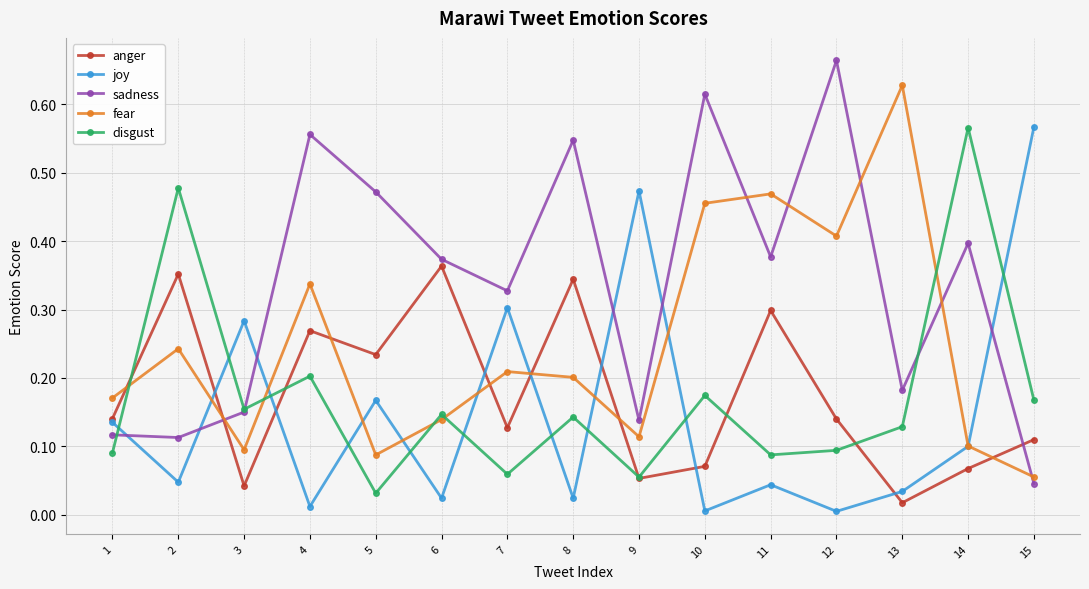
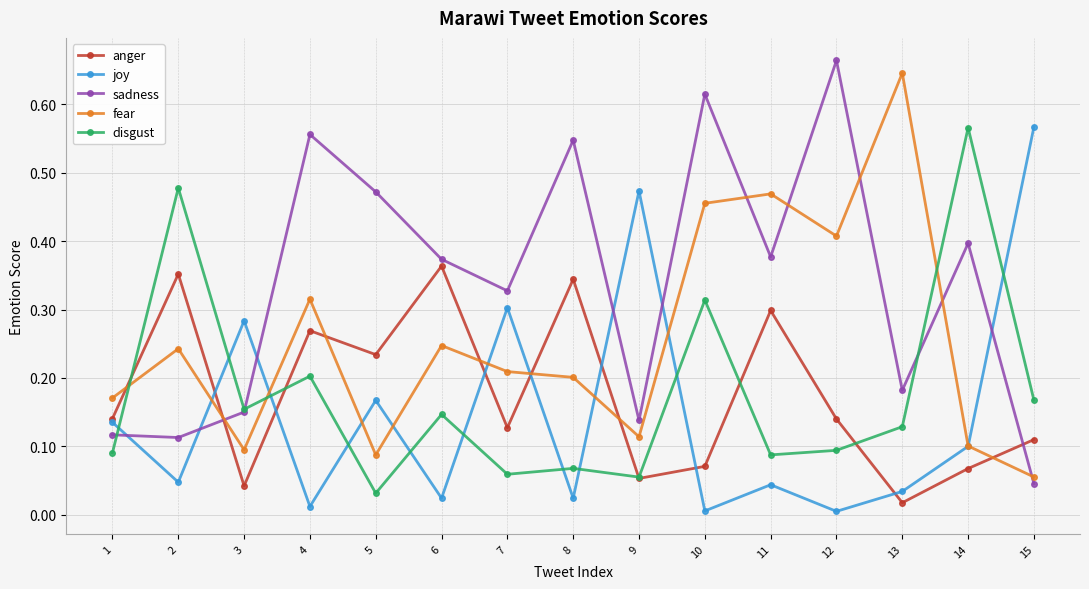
  {
    "anger": {
      "1": 0.14,
      "2": 0.35,
      "3": 0.04,
      "4": 0.27,
      "5": 0.23,
      "6": 0.36,
      "7": 0.13,
      "8": 0.34,
      "10": 0.07,
      "11": 0.30,
      "12": 0.14,
      "13": 0.02,
      "14": 0.07,
      "15": 0.11
    },
    "joy": {
      "1": 0.14,
      "2": 0.05,
      "3": 0.28,
      "4": 0.01,
      "5": 0.17,
      "6": 0.02,
      "7": 0.30,
      "8": 0.02,
      "9": 0.47,
      "10": 0.01,
      "11": 0.04,
      "12": 0.01,
      "13": 0.03,
      "15": 0.57
    },
    "sadness": {
      "1": 0.12,
      "2": 0.11,
      "3": 0.15,
      "4": 0.56,
      "5": 0.47,
      "6": 0.37,
      "7": 0.33,
      "8": 0.55,
      "9": 0.14,
      "10": 0.61,
      "11": 0.38,
      "12": 0.66,
      "13": 0.18,
      "14": 0.40,
      "15": 0.05
    },
    "fear": {
      "1": 0.17,
      "2": 0.24,
      "3": 0.10,
-     "4": 0.34,
+     "4": 0.32,
      "5": 0.09,
-     "6": 0.14,
+     "6": 0.25,
      "7": 0.21,
      "8": 0.20,
      "9": 0.11,
      "10": 0.46,
      "11": 0.47,
      "12": 0.41,
-     "13": 0.63,
+     "13": 0.65,
      "15": 0.06
    },
    "disgust": {
      "1": 0.09,
      "2": 0.48,
      "3": 0.15,
      "4": 0.20,
      "5": 0.03,
      "6": 0.15,
      "7": 0.06,
-     "8": 0.14,
-     "10": 0.17,
+     "8": 0.07,
+     "10": 0.31,
      "11": 0.09,
      "12": 0.09,
      "13": 0.13,
      "14": 0.57,
      "15": 0.17
    }
  }
